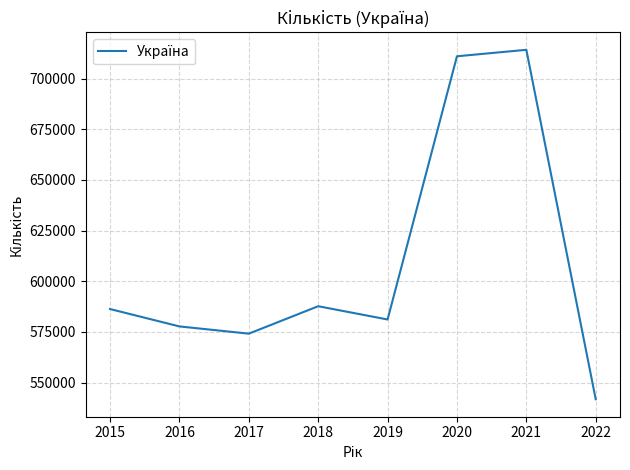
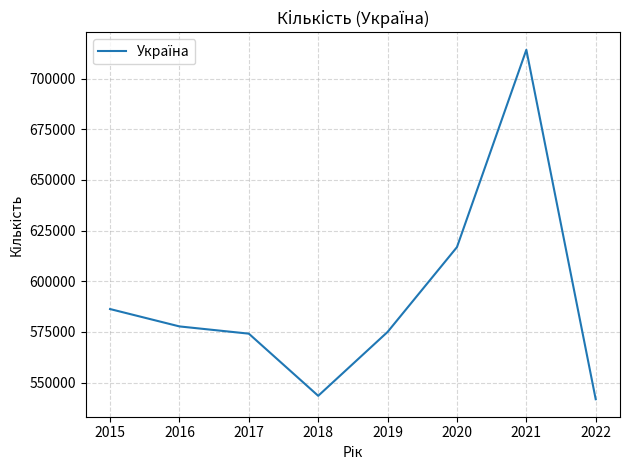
  {
    "2015": 586000,
    "2016": 578000,
    "2017": 574000,
-   "2018": 588000,
-   "2019": 581000,
-   "2020": 711000,
+   "2018": 543000,
+   "2019": 575000,
+   "2020": 617000,
    "2021": 714000,
    "2022": 542000
  }
